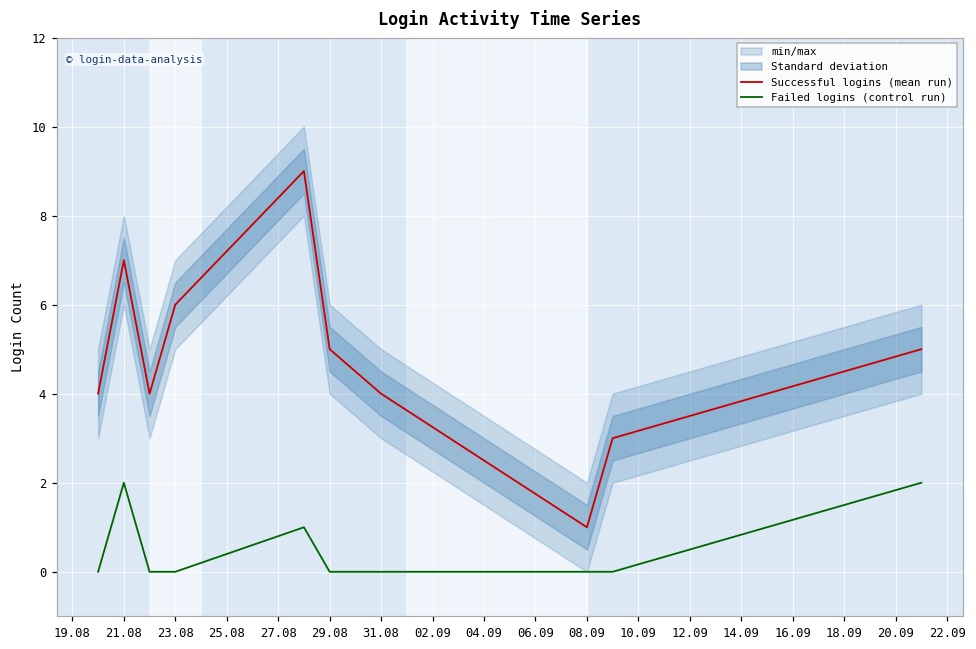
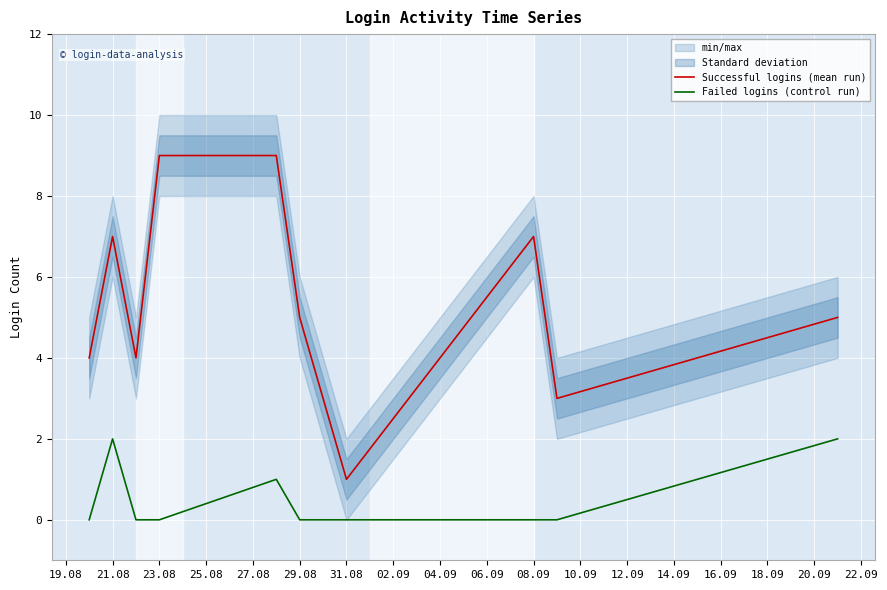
  {
    "Successful logins (mean run)": {
      "21.08": 7,
-     "23.08": 6,
+     "23.08": 9,
      "29.08": 5,
-     "31.08": 4,
-     "08.09": 1
+     "31.08": 1,
+     "08.09": 7
    },
    "Failed logins (control run)": {
      "21.08": 2,
      "23.08": 0,
      "29.08": 0,
      "31.08": 0,
      "08.09": 0
    }
  }
